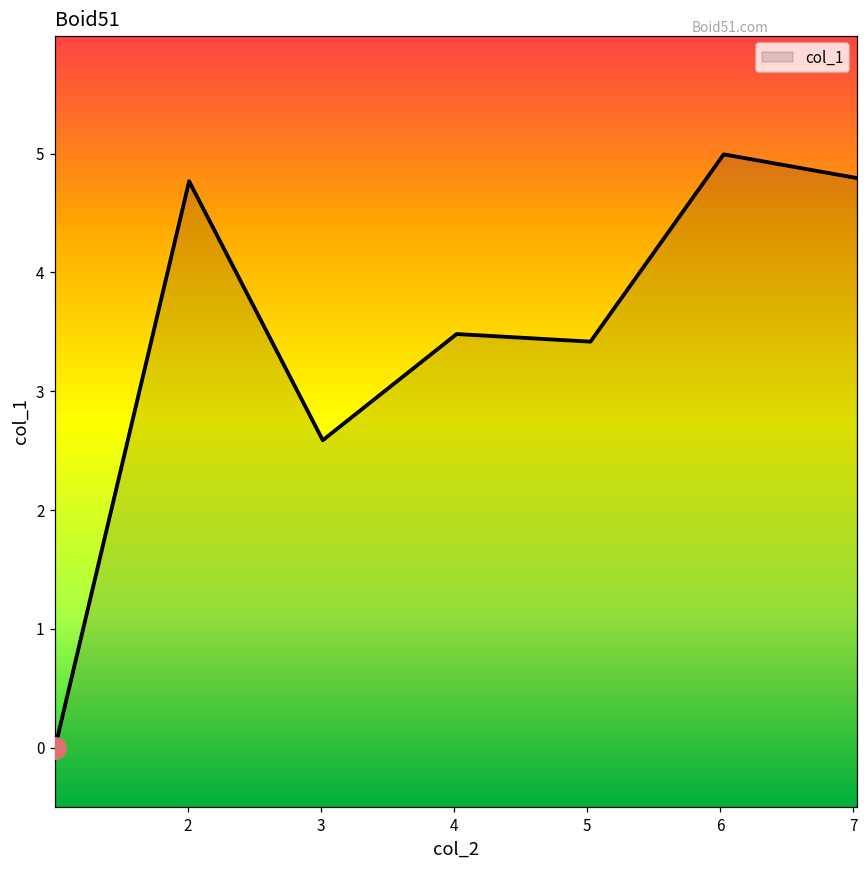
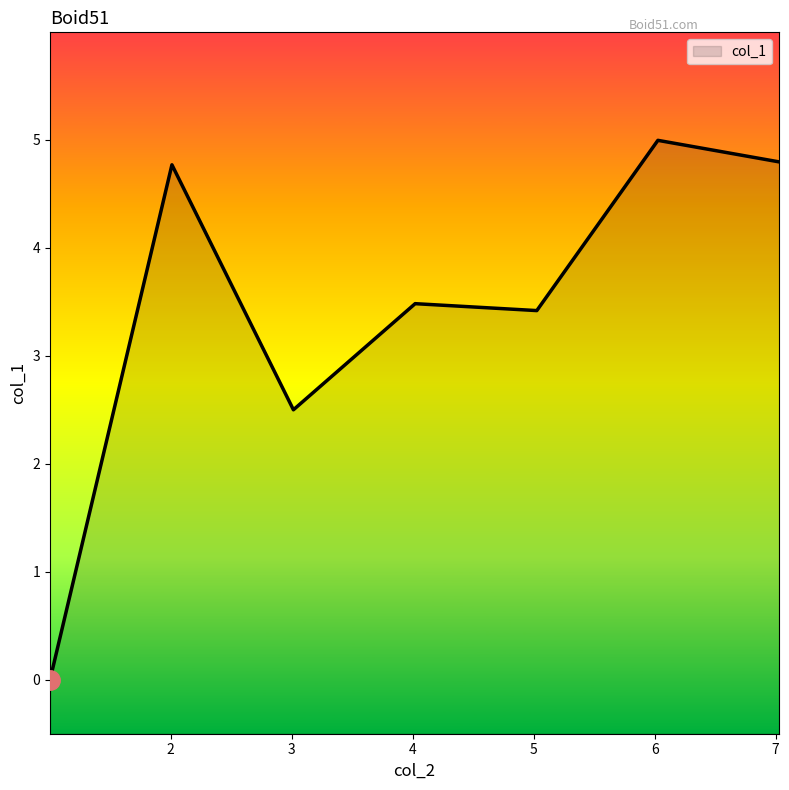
  {
    "col_1": {
      "2": 4.77,
-     "3": 2.59
+     "3": 2.50
    }
  }
